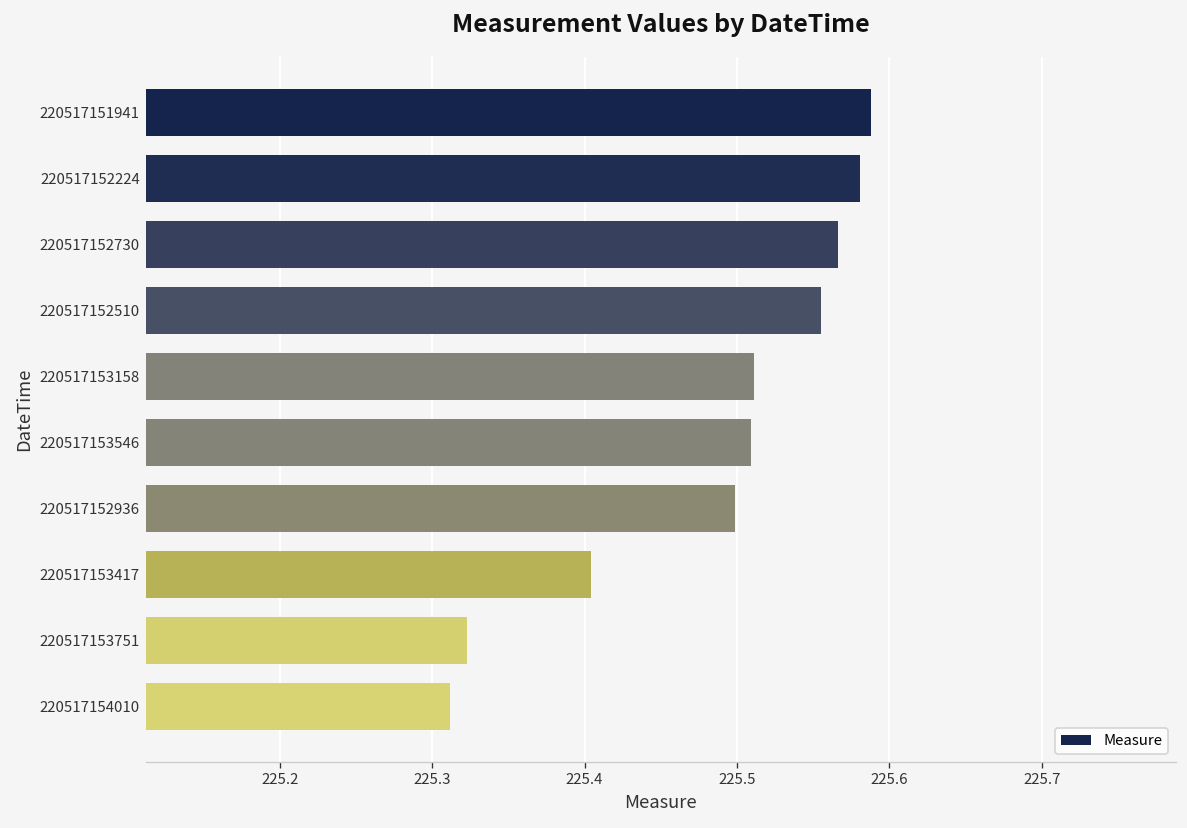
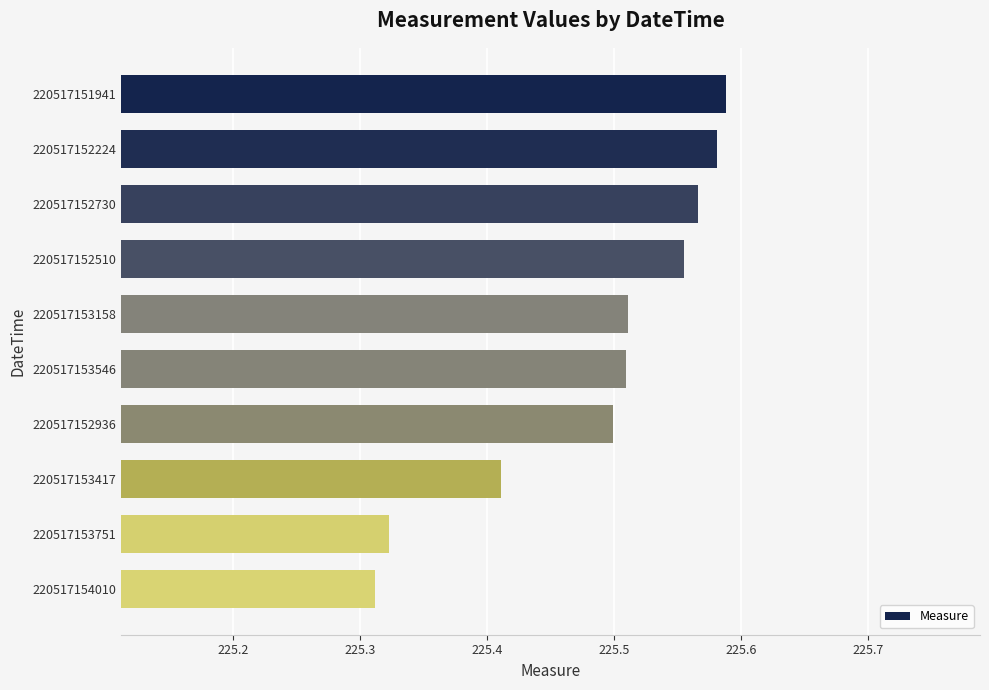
  {
    "220517151941": 225.588,
    "220517152224": 225.581,
    "220517152730": 225.566,
    "220517152510": 225.555,
    "220517153158": 225.511,
    "220517153546": 225.509,
    "220517152936": 225.499,
-   "220517153417": 225.404,
+   "220517153417": 225.411,
    "220517153751": 225.323,
    "220517154010": 225.312
  }
